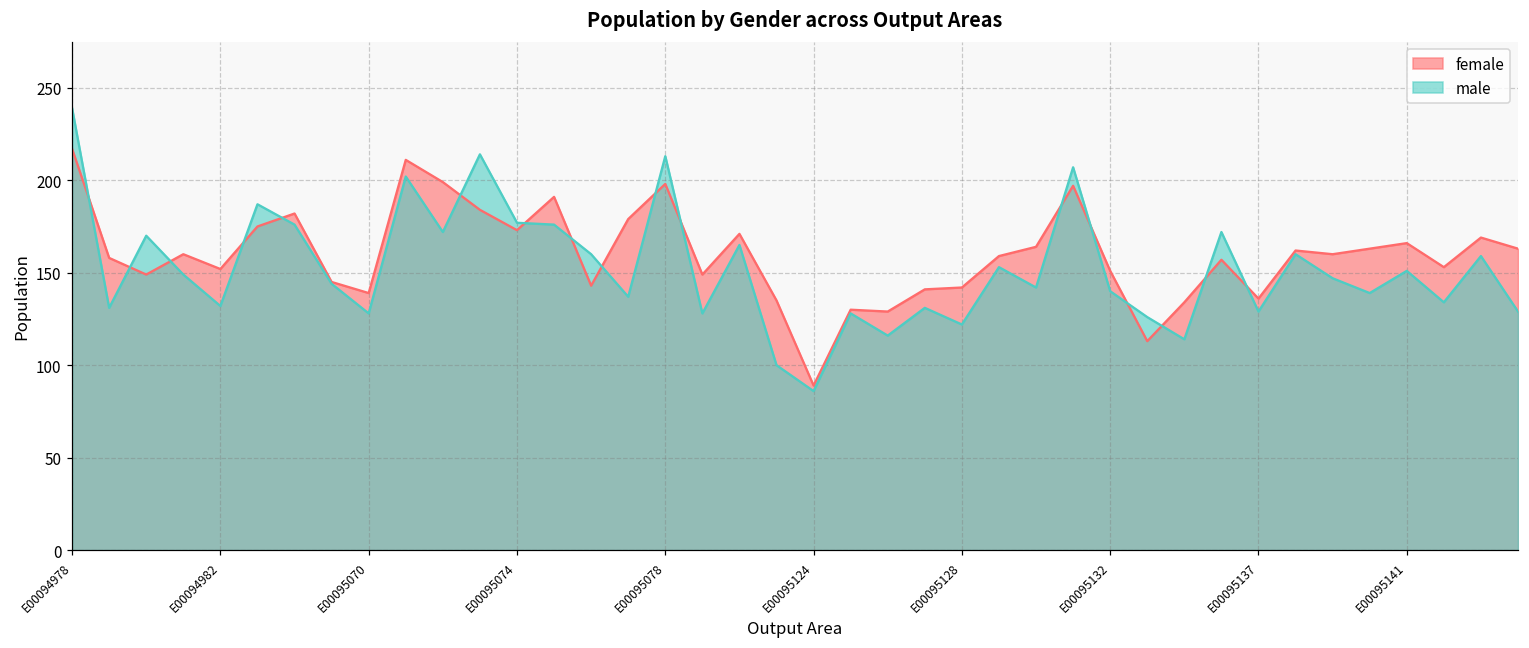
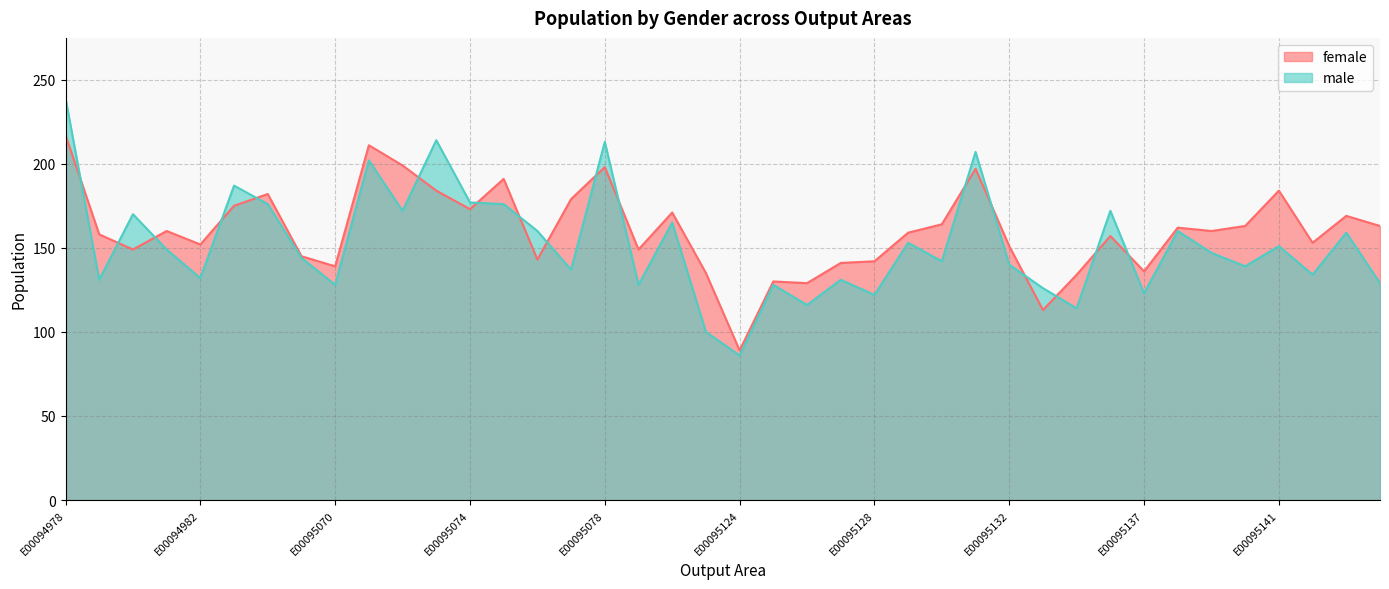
  {
    "female": {
      "E00094978": 217,
      "E00094982": 152,
      "E00095070": 139,
      "E00095074": 173,
      "E00095078": 198,
      "E00095124": 89,
      "E00095128": 142,
      "E00095132": 151,
      "E00095137": 136,
-     "E00095141": 166
+     "E00095141": 184
    },
    "male": {
      "E00094978": 239,
      "E00094982": 132,
      "E00095070": 128,
      "E00095074": 177,
      "E00095078": 213,
      "E00095124": 86,
      "E00095128": 122,
      "E00095132": 140,
-     "E00095137": 129,
+     "E00095137": 123,
      "E00095141": 151
    }
  }
